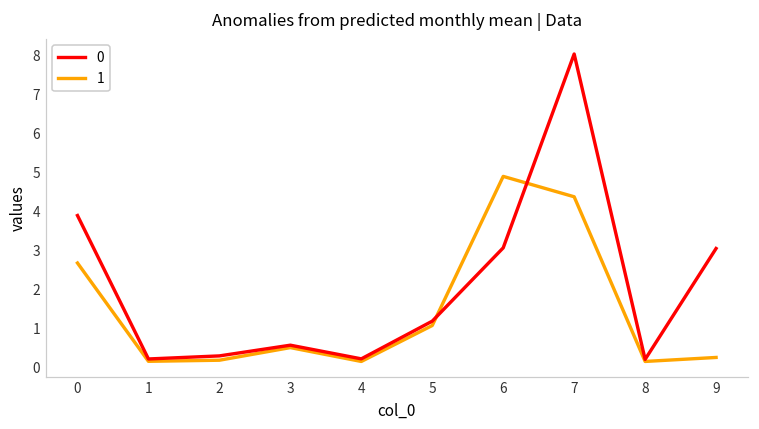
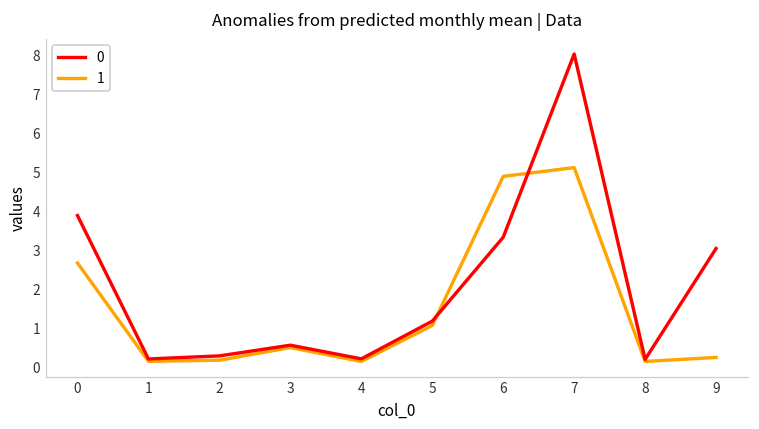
  {
    "0": {
      "0": 3.9,
      "2": 0.3,
      "5": 1.2,
-     "6": 3.1,
+     "6": 3.3,
      "7": 8.0,
      "9": 3.0
    },
    "1": {
      "0": 2.7,
      "2": 0.2,
      "5": 1.1,
      "6": 4.9,
-     "7": 4.4,
+     "7": 5.1,
      "9": 0.3
    }
  }
